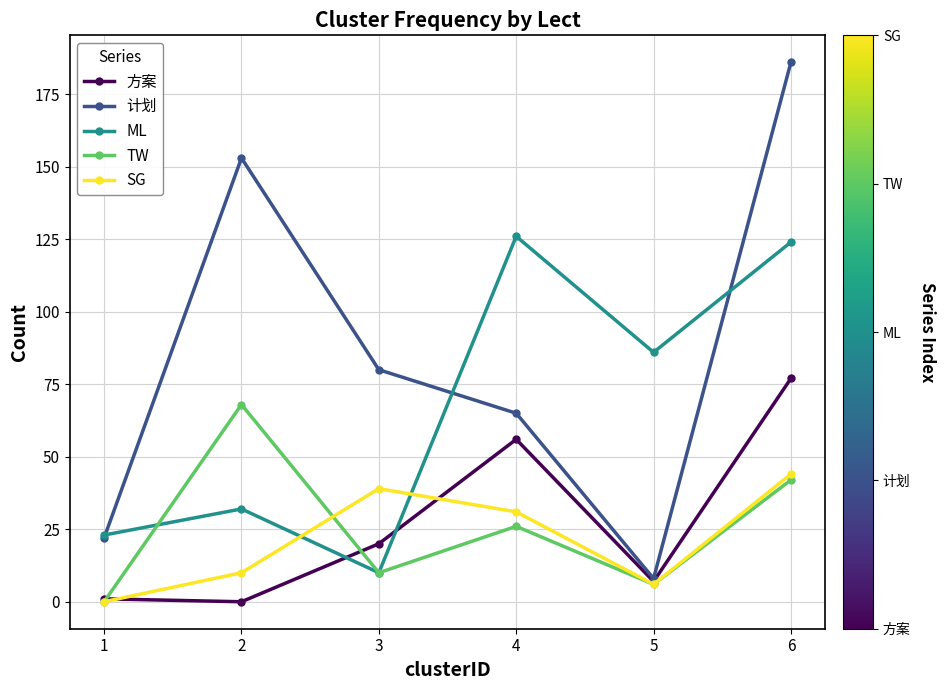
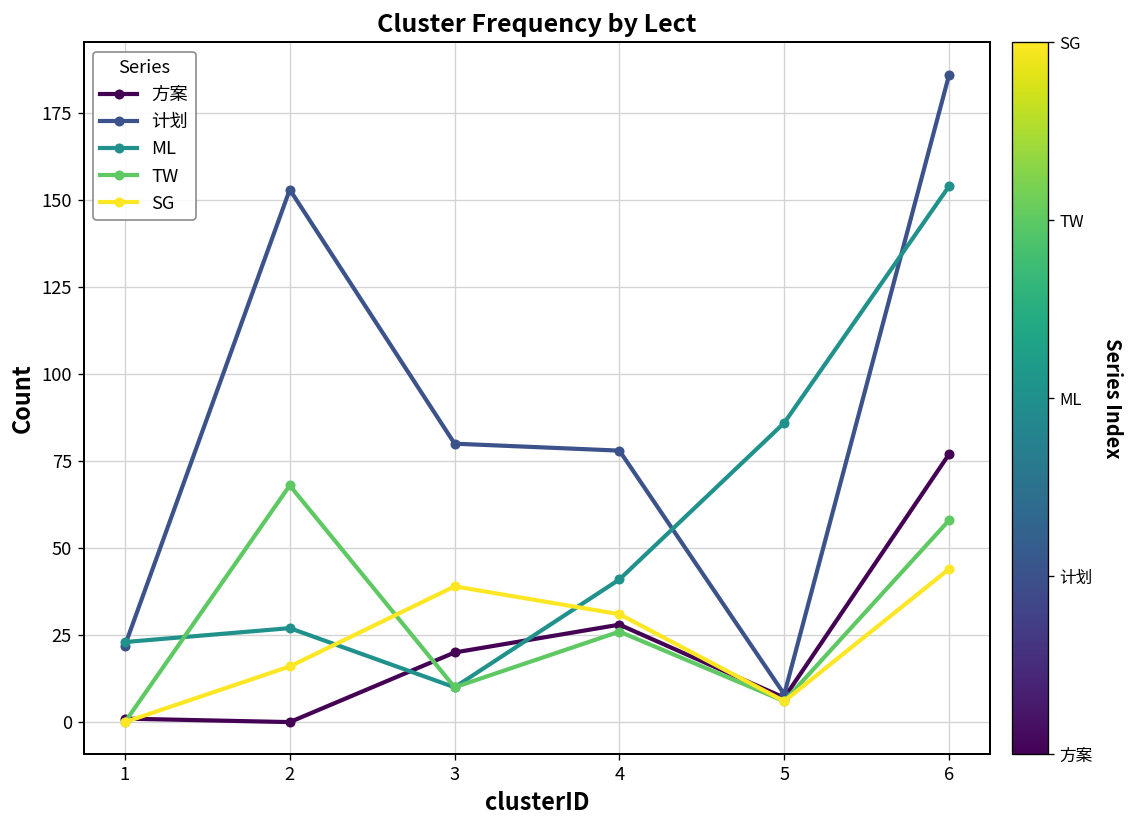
  {
    "方案": {
      "1": 1,
      "2": 0,
      "3": 20,
-     "4": 56,
+     "4": 28,
      "5": 7,
      "6": 77
    },
    "计划": {
      "1": 22,
      "2": 153,
      "3": 80,
-     "4": 65,
+     "4": 78,
      "5": 8,
      "6": 186
    },
    "ML": {
      "1": 23,
-     "2": 32,
-     "4": 126,
+     "2": 27,
+     "4": 41,
      "5": 86,
-     "6": 124
+     "6": 154
    },
    "TW": {
      "2": 68,
      "4": 26,
-     "6": 42
+     "6": 58
    },
    "SG": {
-     "2": 10,
+     "2": 16,
      "3": 39,
      "4": 31,
      "6": 44
    }
  }
